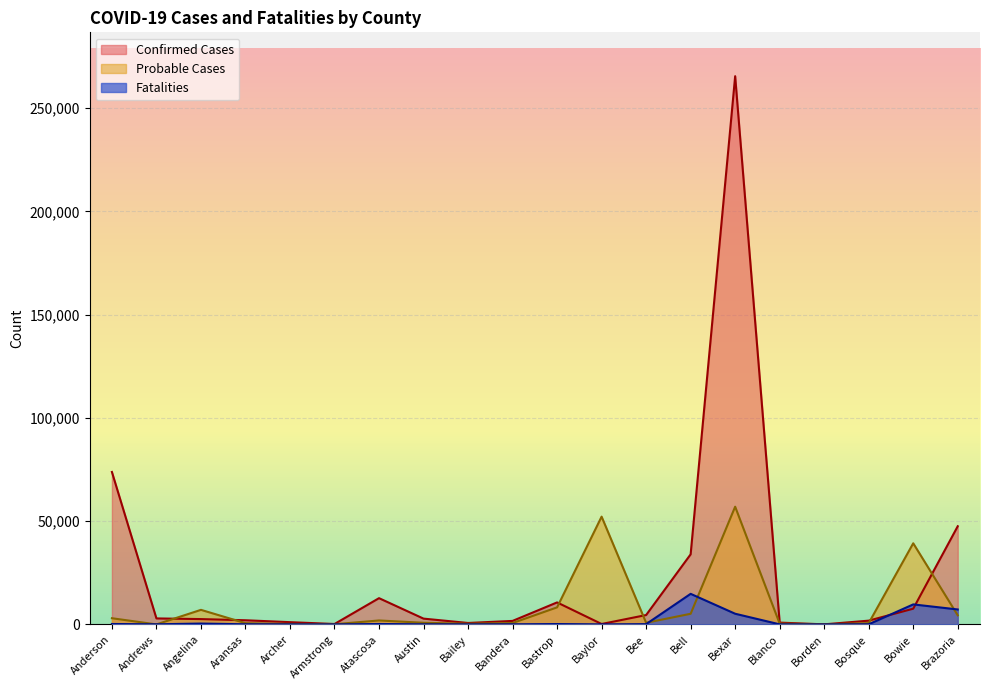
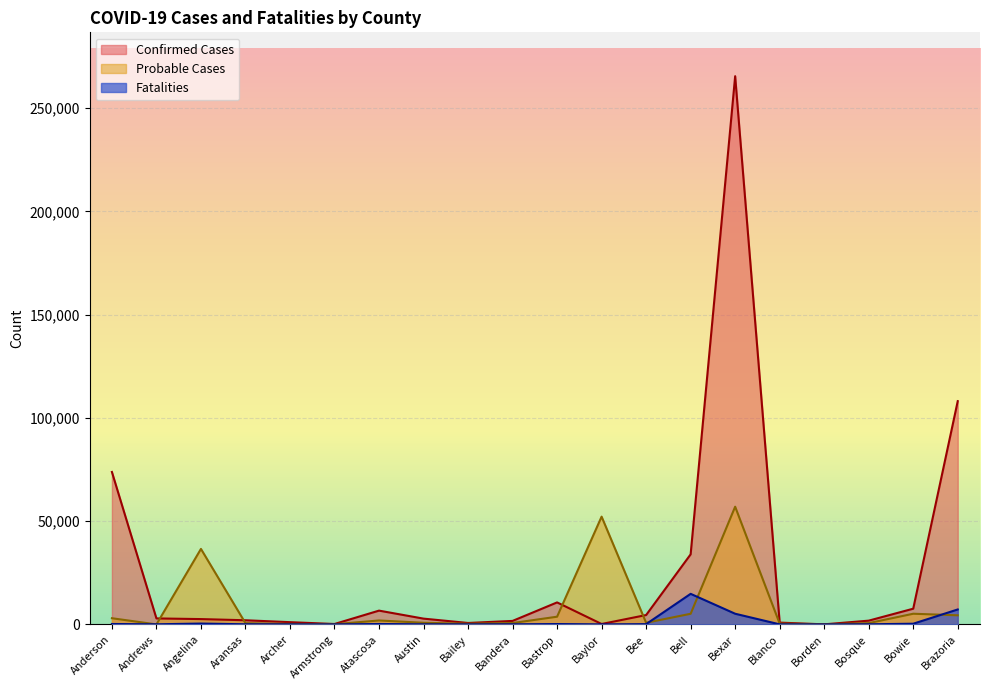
  {
    "Confirmed Cases": {
      "Anderson": "74,000",
      "Andrews": "3,000",
      "Angelina": "3,000",
      "Aransas": "2,000",
-     "Atascosa": "13,000",
+     "Atascosa": "7,000",
      "Austin": "3,000",
      "Bastrop": "11,000",
      "Bee": "5,000",
      "Bell": "34,000",
      "Bexar": "265,000",
      "Bowie": "8,000",
-     "Brazoria": "48,000"
+     "Brazoria": "108,000"
    },
    "Probable Cases": {
      "Anderson": "3,000",
-     "Angelina": "7,000",
+     "Angelina": "37,000",
      "Atascosa": "2,000",
-     "Bastrop": "8,000",
+     "Bastrop": "4,000",
      "Baylor": "52,000",
      "Bell": "5,000",
      "Bexar": "57,000",
-     "Bowie": "39,000",
+     "Bowie": "5,000",
      "Brazoria": "4,000"
    },
    "Fatalities": {
      "Anderson": "0",
      "Angelina": "0",
      "Atascosa": "0",
      "Bastrop": "0",
      "Bell": "15,000",
      "Bexar": "5,000",
-     "Bowie": "10,000",
+     "Bowie": "0",
      "Brazoria": "7,000"
    }
  }
